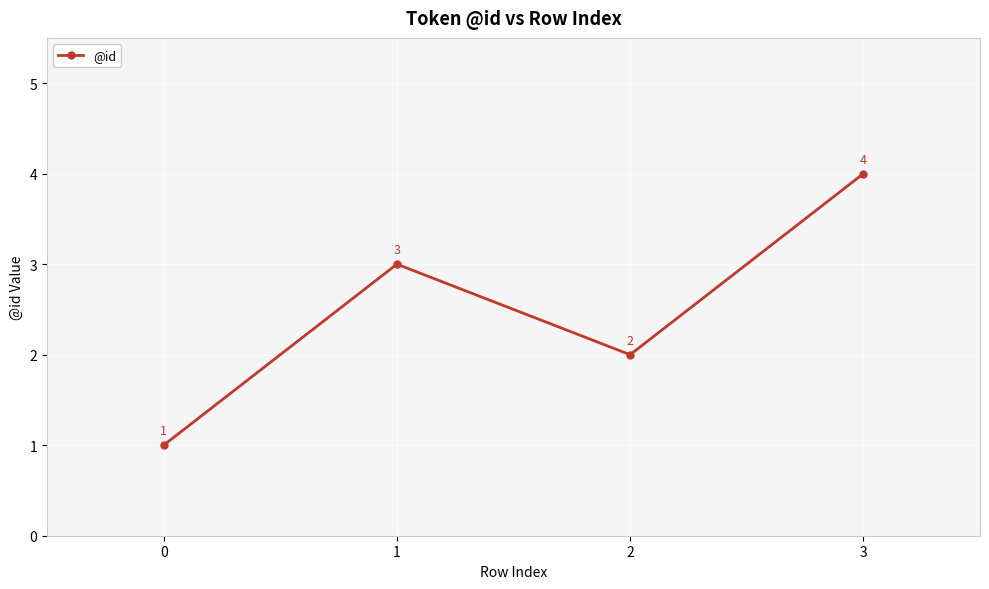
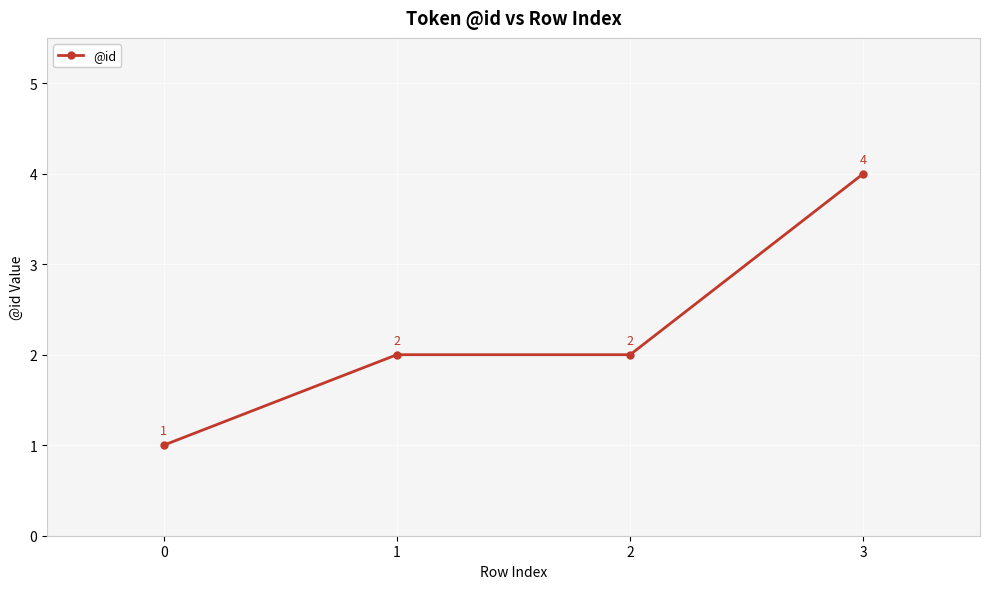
  {
    "0": 1,
-   "1": 3,
+   "1": 2,
    "2": 2,
    "3": 4
  }
